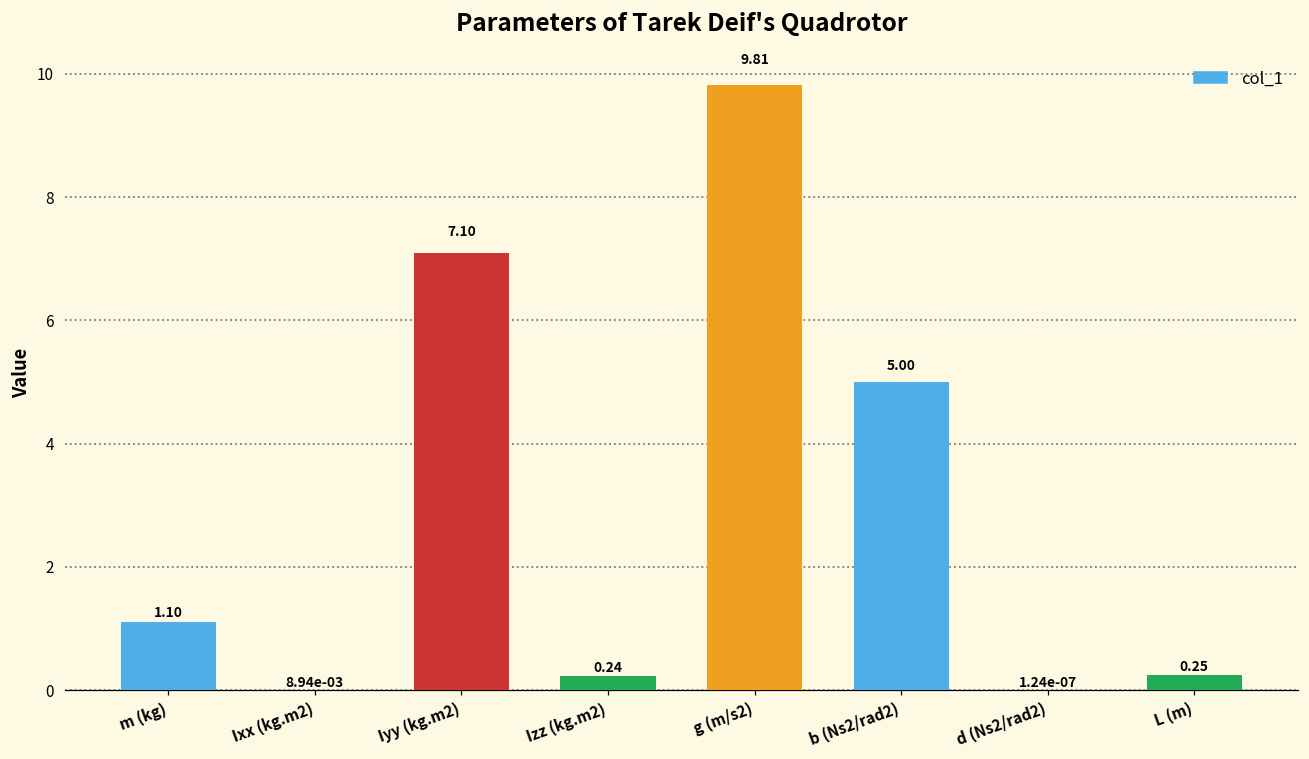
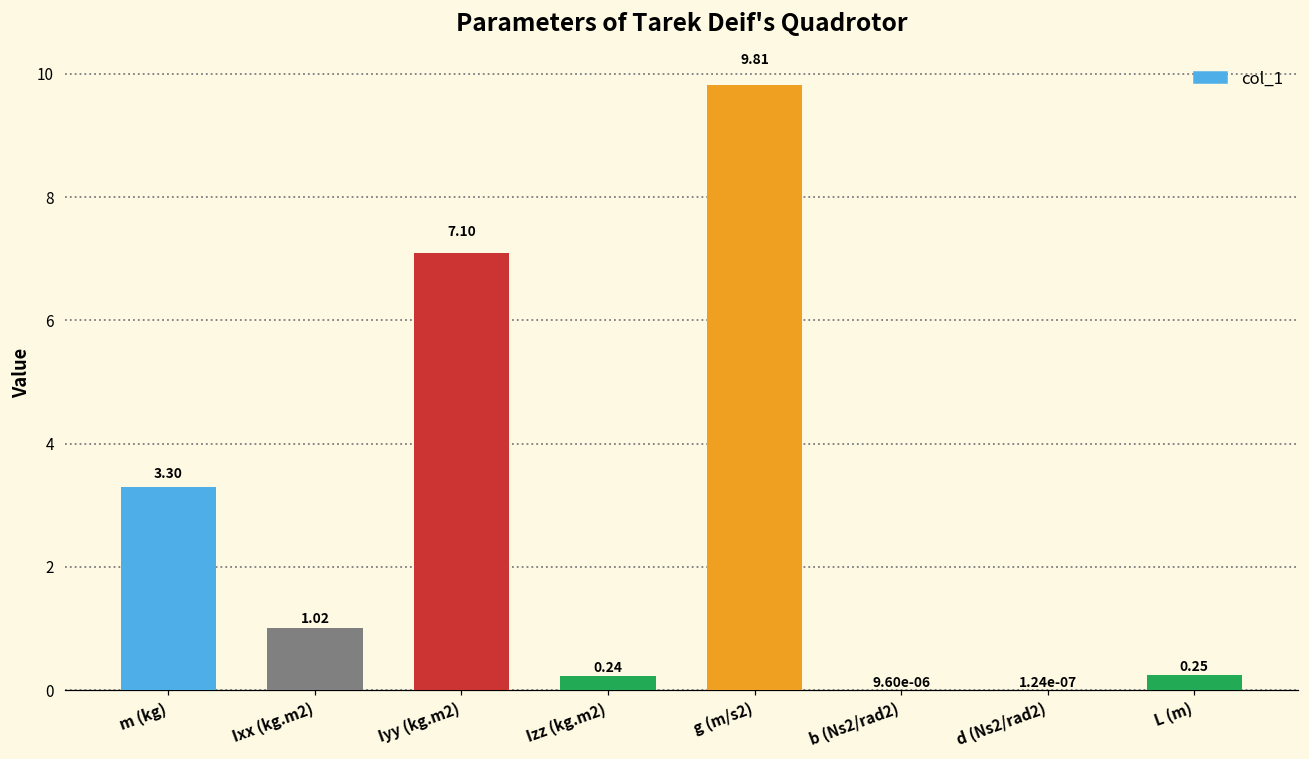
  {
-   "m (kg)": "1.10",
-   "Ixx (kg.m2)": "8.94e-03",
+   "m (kg)": "3.30",
+   "Ixx (kg.m2)": "1.02",
    "Iyy (kg.m2)": "7.10",
    "Izz (kg.m2)": "0.24",
    "g (m/s2)": "9.81",
-   "b (Ns2/rad2)": "5.00",
+   "b (Ns2/rad2)": "9.60e-06",
    "d (Ns2/rad2)": "1.24e-07",
    "L (m)": "0.25"
  }
